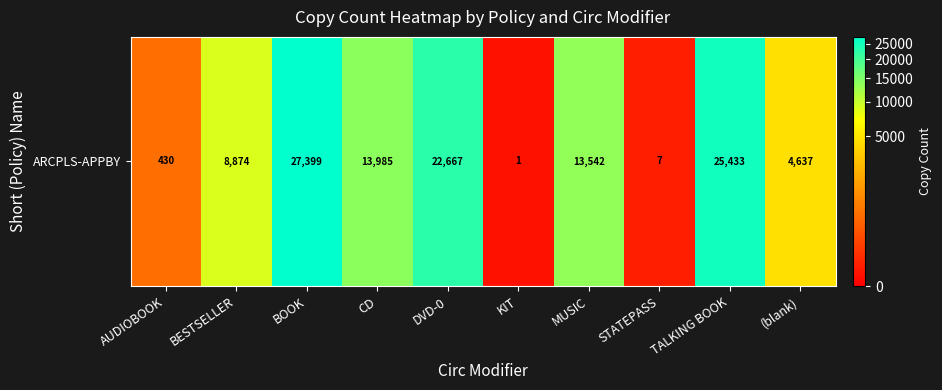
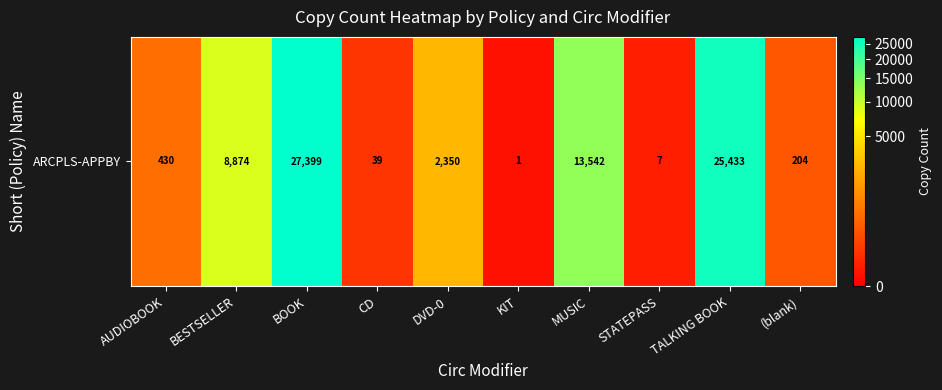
  {
    "ARCPLS-APPBY": {
      "AUDIOBOOK": "430",
      "BESTSELLER": "8,874",
      "BOOK": "27,399",
-     "CD": "13,985",
-     "DVD-0": "22,667",
+     "CD": "39",
+     "DVD-0": "2,350",
      "KIT": "1",
      "MUSIC": "13,542",
      "STATEPASS": "7",
      "TALKING BOOK": "25,433",
-     "(blank)": "4,637"
+     "(blank)": "204"
    }
  }
